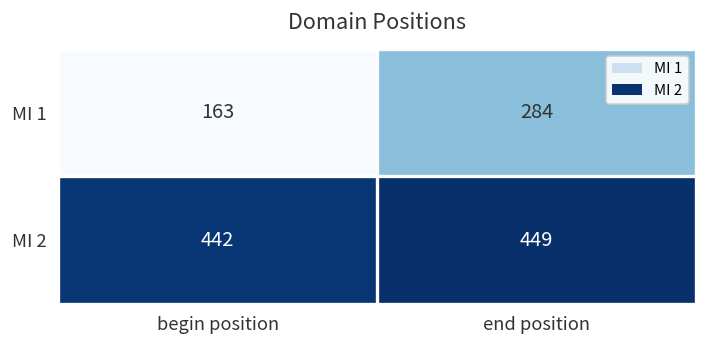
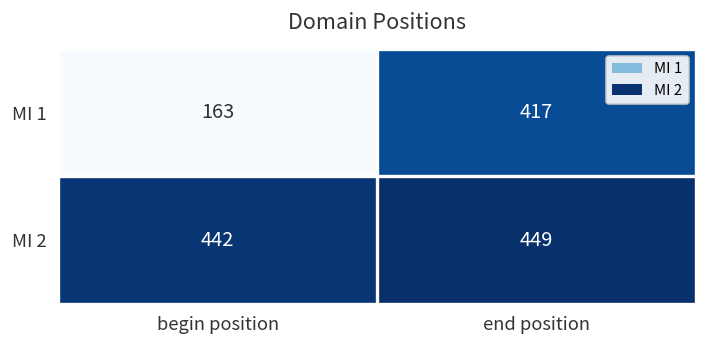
  {
    "MI 1": {
      "begin position": 163,
-     "end position": 284
+     "end position": 417
    },
    "MI 2": {
      "begin position": 442,
      "end position": 449
    }
  }
